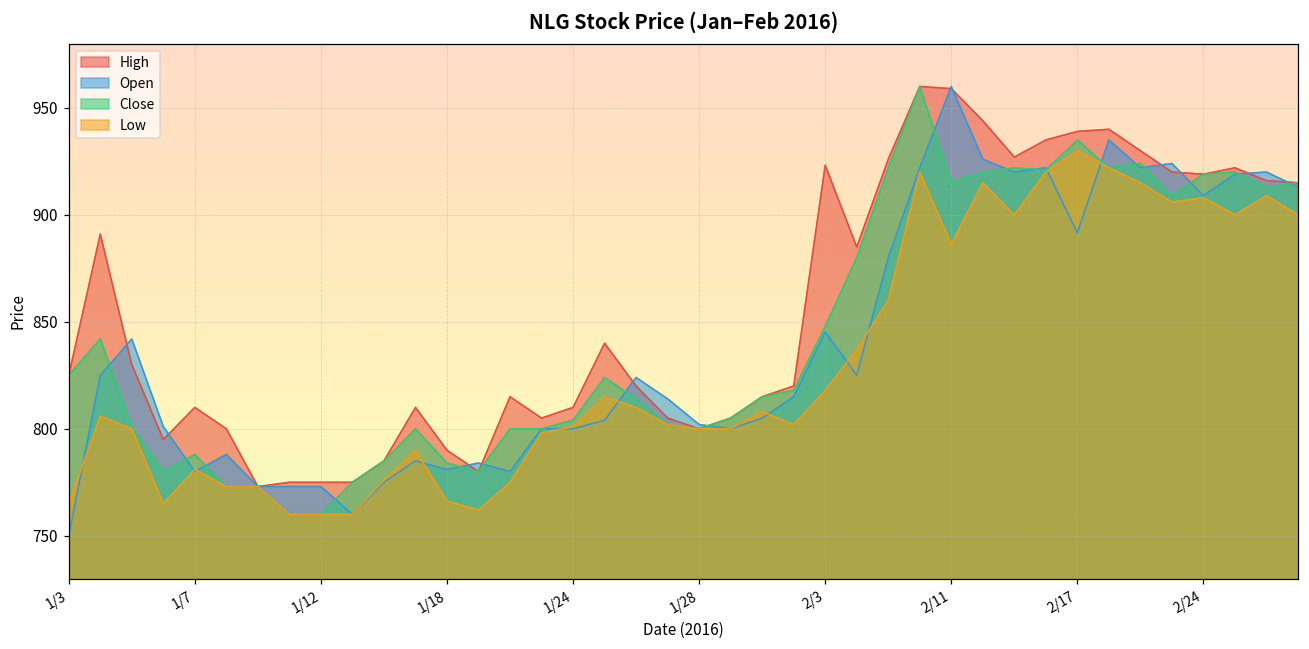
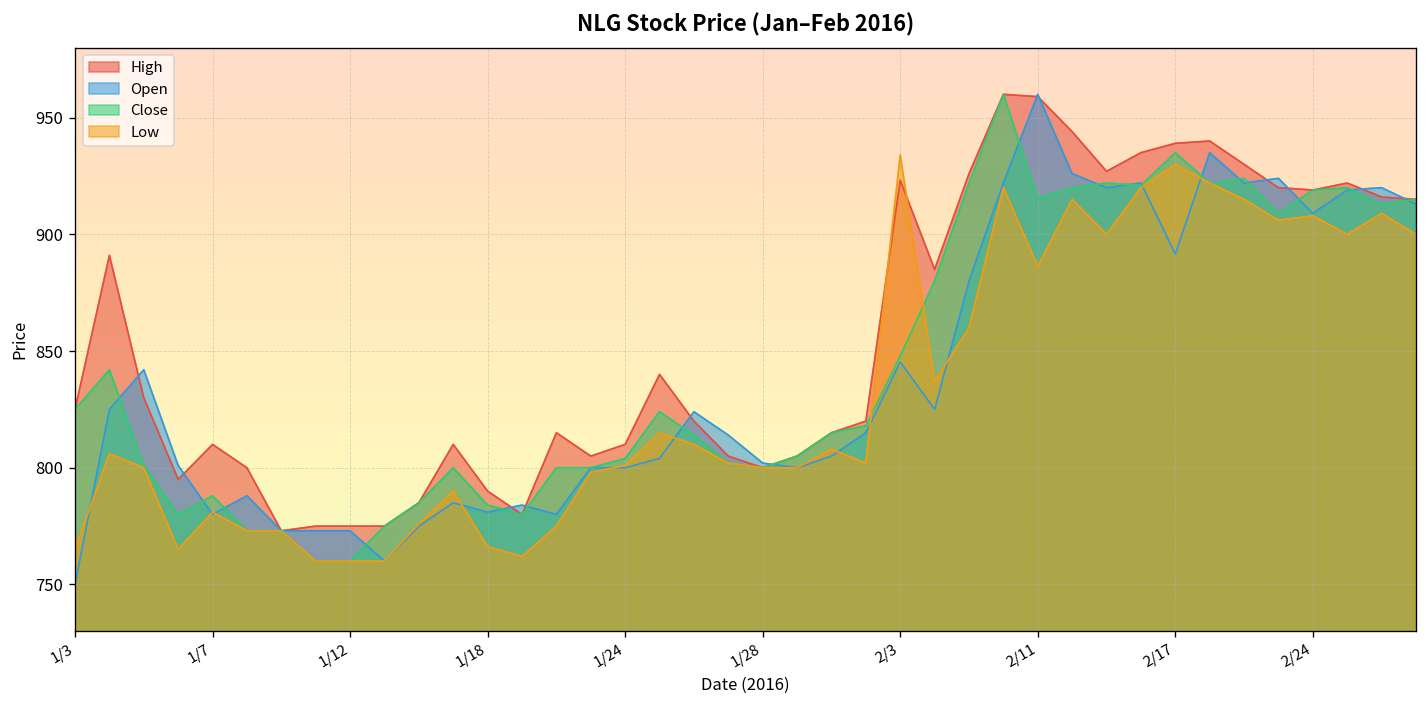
  {
    "High": {
      "1/7": 810,
      "1/18": 790,
      "1/24": 810,
      "2/3": 923,
      "2/17": 939
    },
    "Open": {
      "1/3": 750,
      "1/18": 781,
      "1/28": 802,
      "2/3": 845,
      "2/17": 892
    },
    "Close": {
      "1/7": 788,
      "1/18": 784,
      "1/24": 804,
      "2/3": 848,
      "2/11": 916,
      "2/17": 935
    },
    "Low": {
      "1/3": 765,
      "1/18": 766,
-     "2/3": 818,
+     "2/3": 934,
      "2/11": 886,
      "2/17": 930
    }
  }
